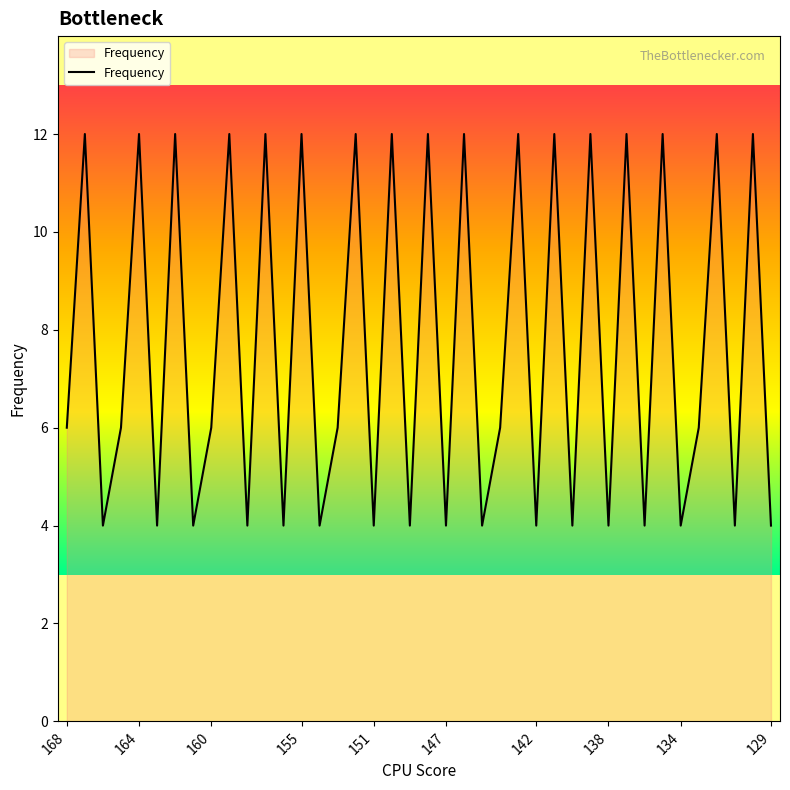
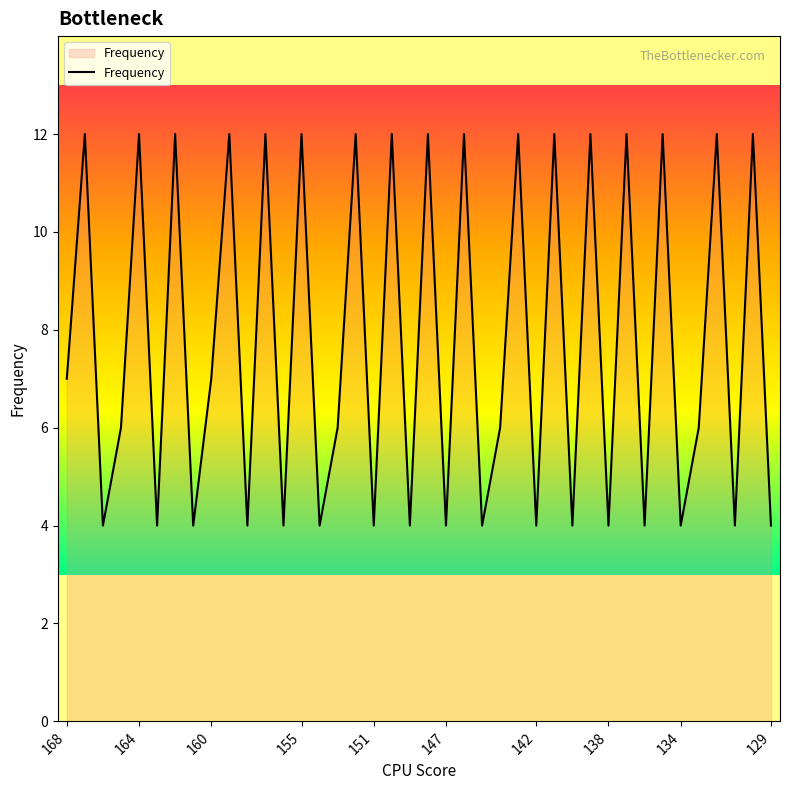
  {
-   "168": 6,
+   "168": 7,
    "164": 12,
-   "160": 6,
+   "160": 7,
    "155": 12,
    "151": 4,
    "147": 4,
    "142": 4,
    "138": 4,
    "134": 4,
    "129": 4
  }
